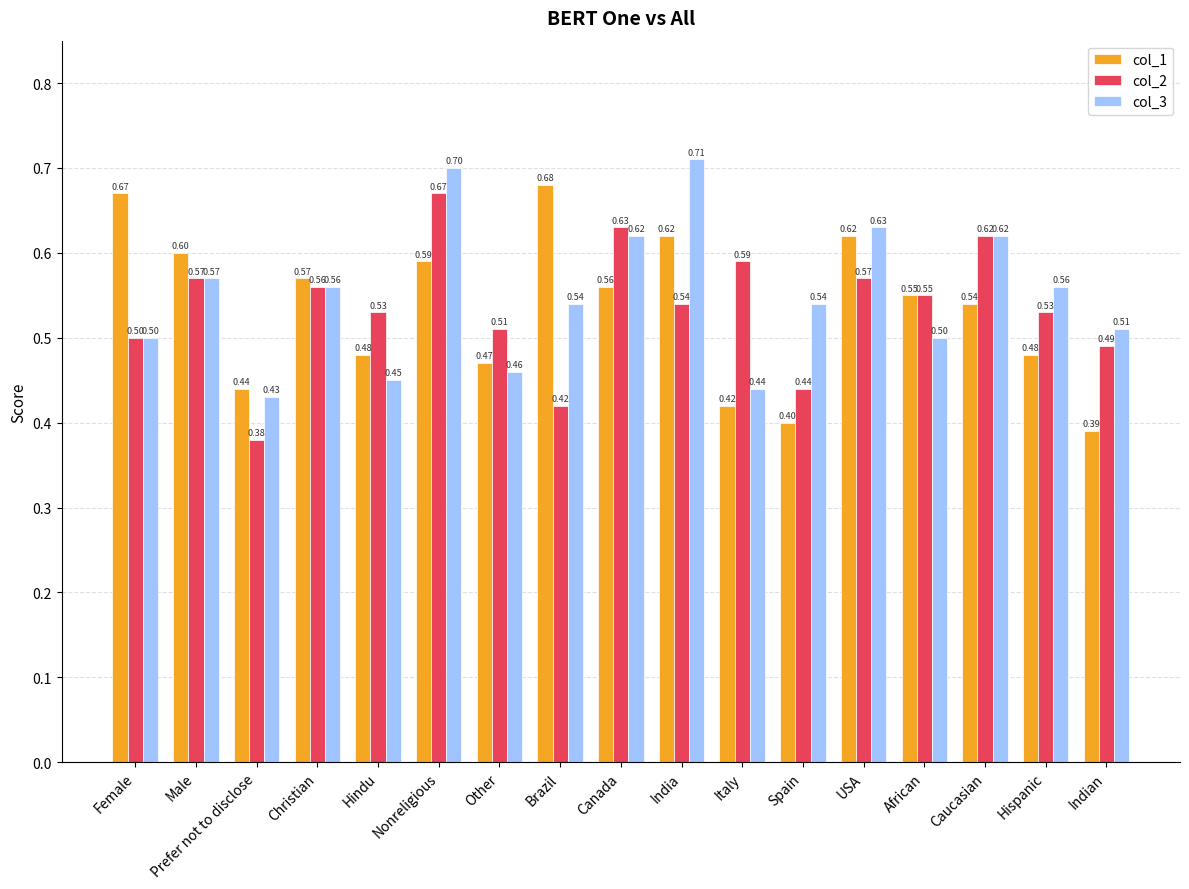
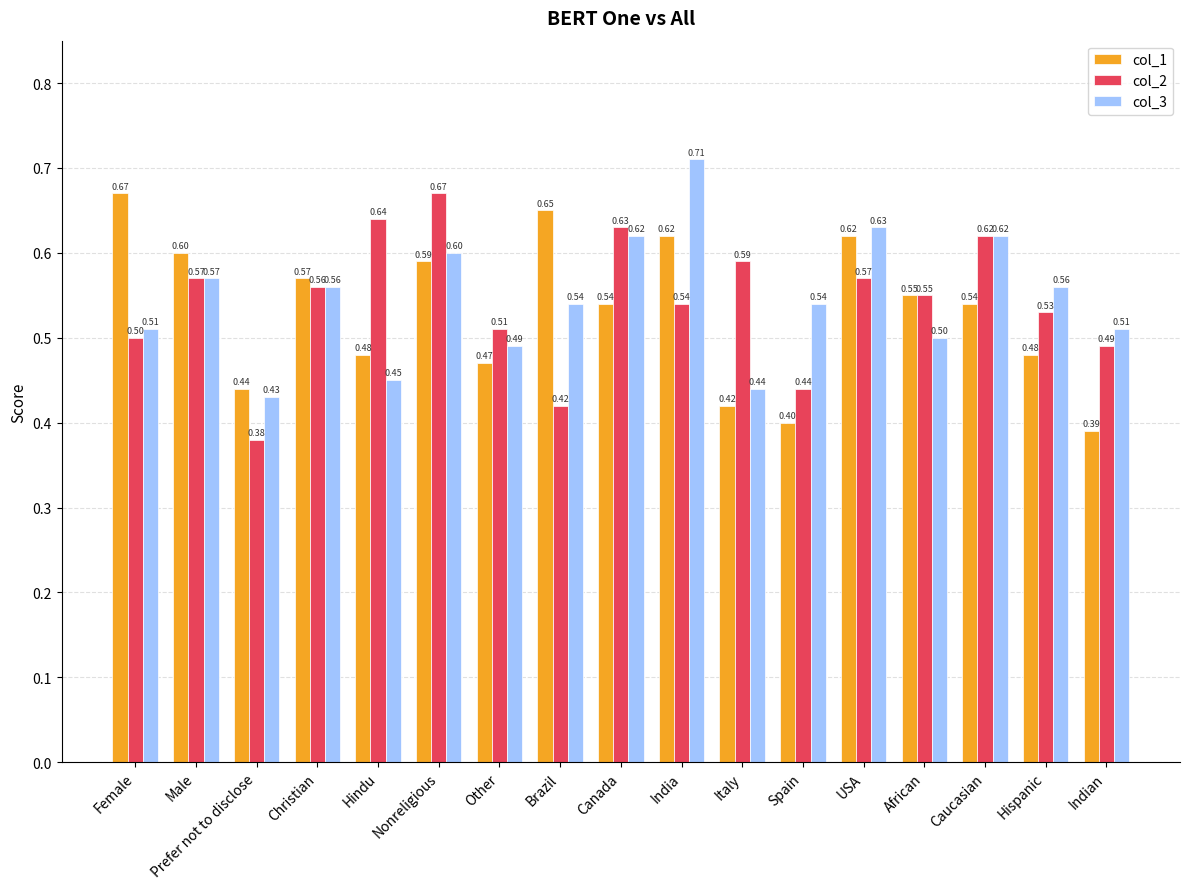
  {
    "col_1": {
      "Female": 0.67,
      "Male": 0.60,
      "Prefer not to disclose": 0.44,
      "Christian": 0.57,
      "Hindu": 0.48,
      "Nonreligious": 0.59,
      "Other": 0.47,
-     "Brazil": 0.68,
-     "Canada": 0.56,
+     "Brazil": 0.65,
+     "Canada": 0.54,
      "India": 0.62,
      "Italy": 0.42,
      "Spain": 0.40,
      "USA": 0.62,
      "Caucasian": 0.54,
      "Hispanic": 0.48,
      "Indian": 0.39
    },
    "col_2": {
      "Male": 0.57,
      "Prefer not to disclose": 0.38,
      "Christian": 0.56,
-     "Hindu": 0.53,
+     "Hindu": 0.64,
      "Nonreligious": 0.67,
      "Other": 0.51,
      "Brazil": 0.42,
      "Canada": 0.63,
      "India": 0.54,
      "Italy": 0.59,
      "Spain": 0.44,
      "USA": 0.57,
      "Caucasian": 0.62,
      "Hispanic": 0.53,
      "Indian": 0.49
    },
    "col_3": {
-     "Female": 0.50,
+     "Female": 0.51,
      "Male": 0.57,
      "Prefer not to disclose": 0.43,
      "Christian": 0.56,
      "Hindu": 0.45,
-     "Nonreligious": 0.70,
-     "Other": 0.46,
+     "Nonreligious": 0.60,
+     "Other": 0.49,
      "Brazil": 0.54,
      "Canada": 0.62,
      "India": 0.71,
      "Italy": 0.44,
      "Spain": 0.54,
      "USA": 0.63,
      "African": 0.50,
      "Caucasian": 0.62,
      "Hispanic": 0.56,
      "Indian": 0.51
    }
  }
